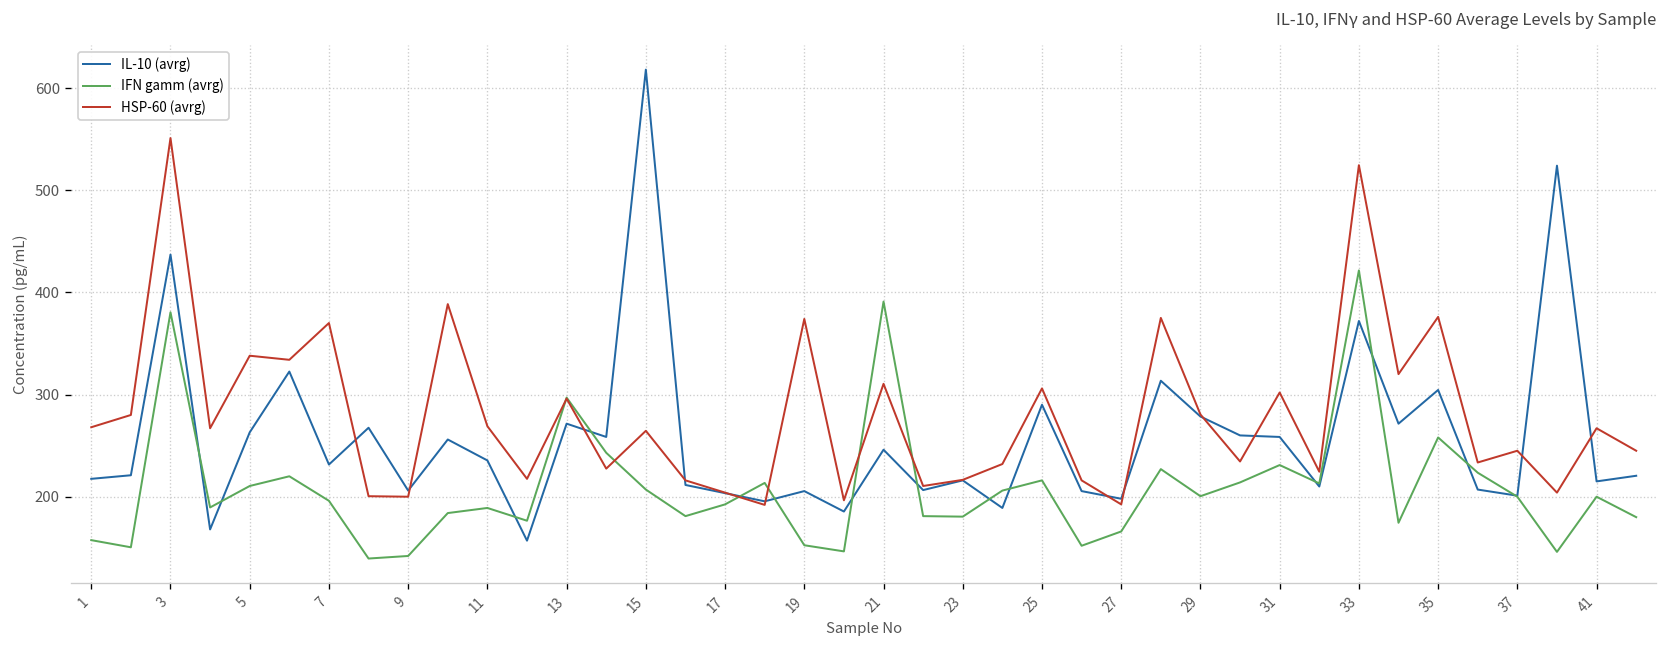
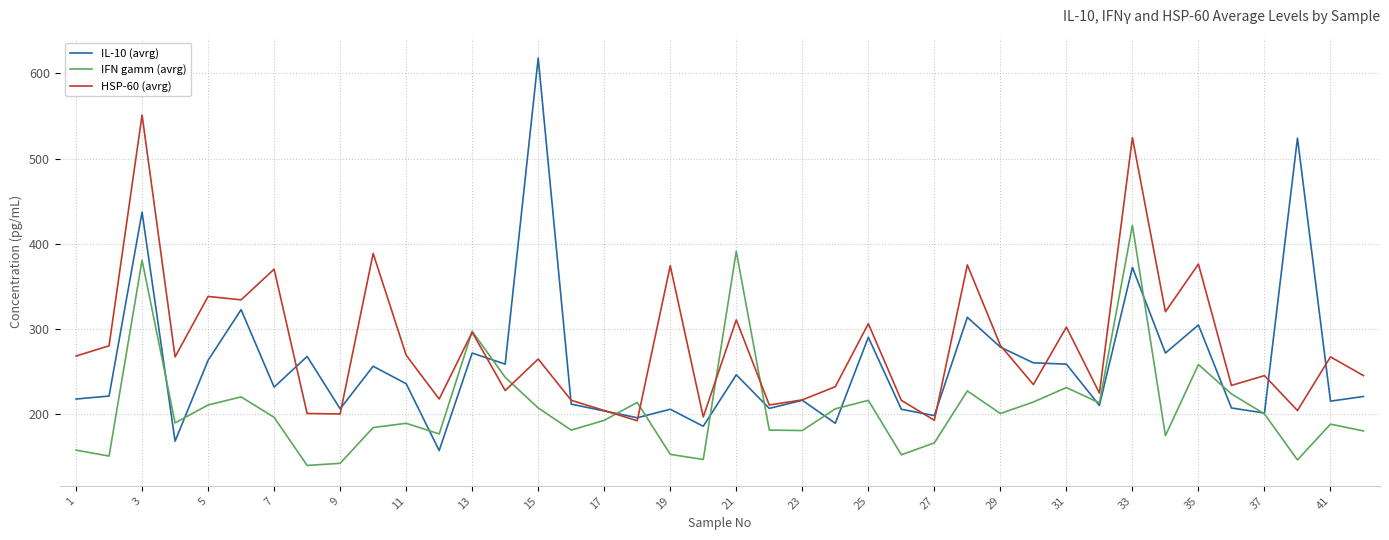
  {
    "IL-10 (avrg)": {
      "41": 220
    },
    "IFN gamm (avrg)": {
-     "41": 200
+     "41": 190
    },
    "HSP-60 (avrg)": {
      "41": 270
    }
  }
